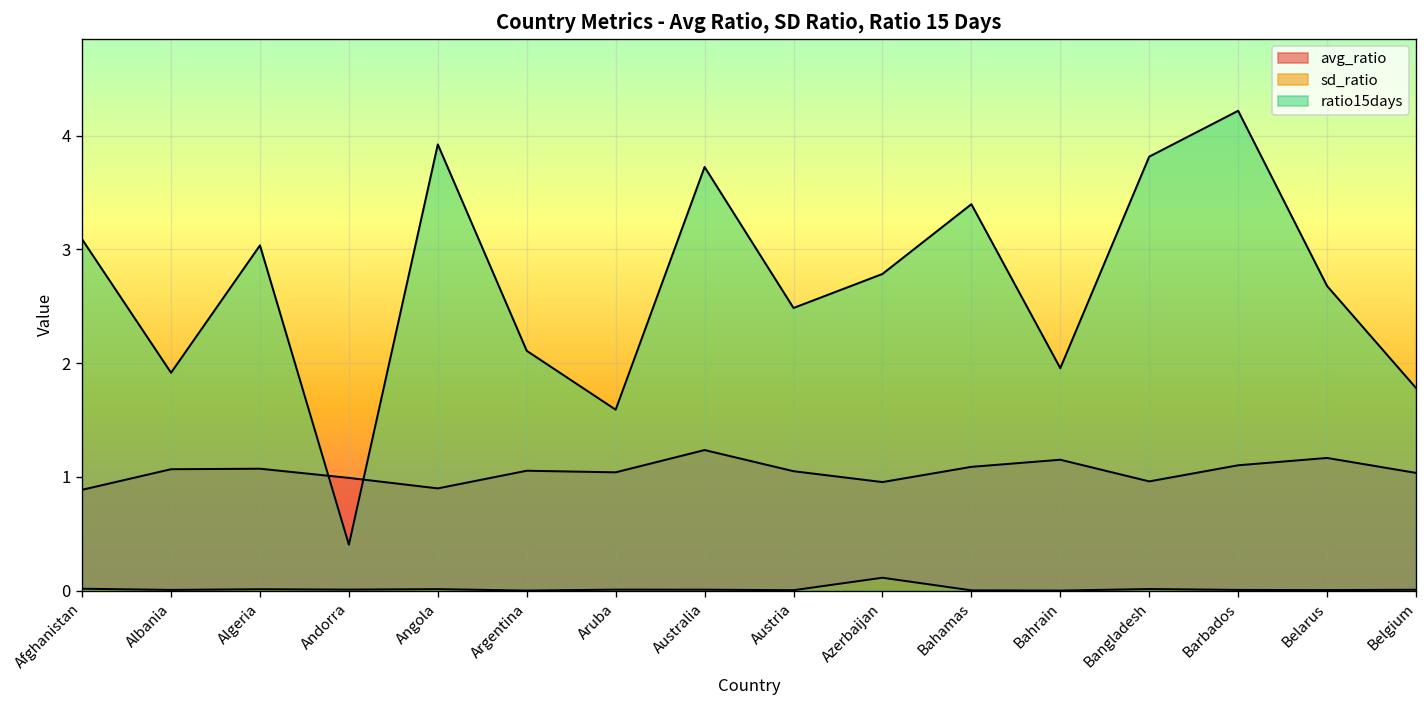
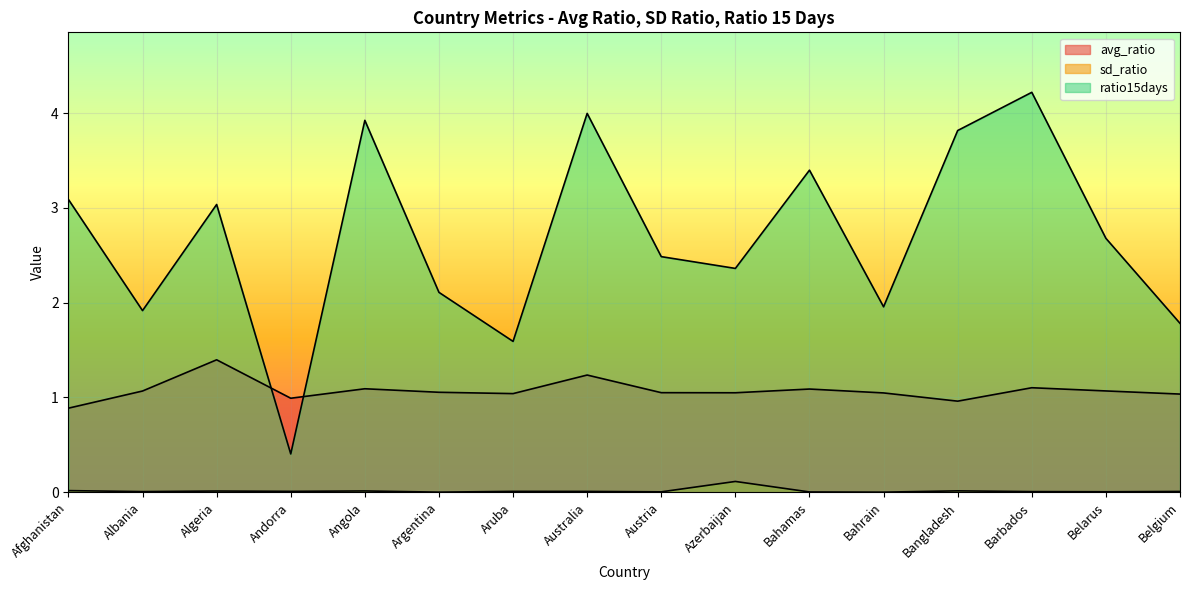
  {
    "avg_ratio": {
      "Afghanistan": 0.9,
      "Albania": 1.1,
-     "Algeria": 1.1,
+     "Algeria": 1.4,
      "Andorra": 1.0,
-     "Angola": 0.9,
+     "Angola": 1.1,
      "Argentina": 1.1,
      "Aruba": 1.0,
      "Australia": 1.2,
      "Austria": 1.1,
-     "Azerbaijan": 0.96,
+     "Azerbaijan": 1.05,
      "Bahamas": 1.1,
-     "Bahrain": 1.2,
+     "Bahrain": 1.0,
      "Bangladesh": 1.0,
      "Barbados": 1.1,
-     "Belarus": 1.2,
+     "Belarus": 1.1,
      "Belgium": 1.0
    },
    "sd_ratio": {
      "Afghanistan": 0.0,
      "Albania": 0.0,
      "Algeria": 0.0,
      "Andorra": 0.0,
      "Angola": 0.0,
      "Argentina": 0.0,
      "Aruba": 0.0,
      "Australia": 0.0,
      "Austria": 0.0,
      "Azerbaijan": 0.1,
      "Bahamas": 0.0,
      "Bahrain": 0.0,
      "Bangladesh": 0.0,
      "Barbados": 0.0,
      "Belarus": 0.0,
      "Belgium": 0.0
    },
    "ratio15days": {
      "Afghanistan": 3.1,
      "Albania": 1.9,
      "Algeria": 3.0,
      "Andorra": 0.4,
      "Angola": 3.9,
      "Argentina": 2.1,
      "Aruba": 1.6,
-     "Australia": 3.7,
+     "Australia": 4.0,
      "Austria": 2.5,
-     "Azerbaijan": 2.8,
+     "Azerbaijan": 2.4,
      "Bahamas": 3.4,
      "Bahrain": 2.0,
      "Bangladesh": 3.8,
      "Barbados": 4.2,
      "Belarus": 2.7,
      "Belgium": 1.8
    }
  }
